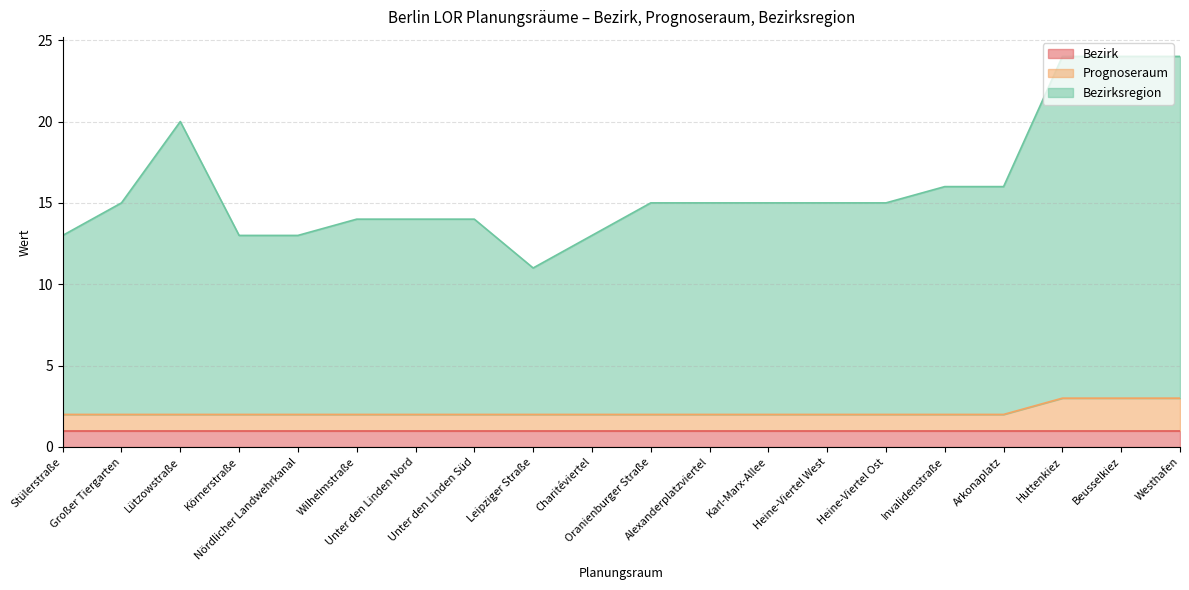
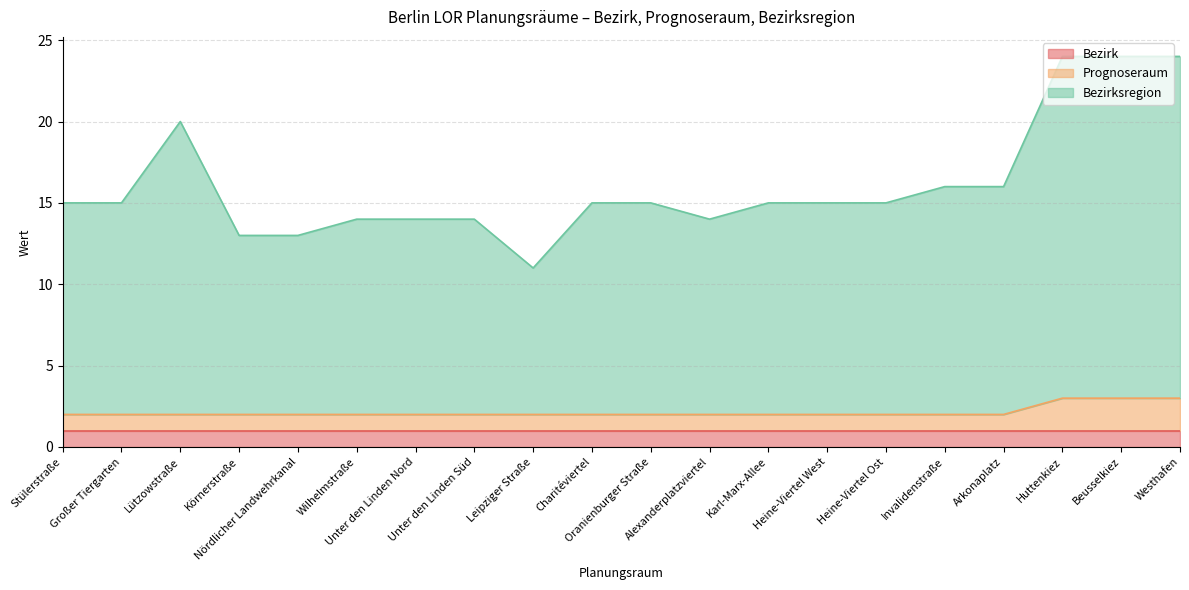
  {
    "Bezirk": {
      "Stülerstraße": 1,
      "Großer Tiergarten": 1,
      "Lützowstraße": 1,
      "Körnerstraße": 1,
      "Nördlicher Landwehrkanal": 1,
      "Wilhelmstraße": 1,
      "Unter den Linden Nord": 1,
      "Unter den Linden Süd": 1,
      "Leipziger Straße": 1,
      "Charitéviertel": 1,
      "Oranienburger Straße": 1,
      "Alexanderplatzviertel": 1,
      "Karl-Marx-Allee": 1,
      "Heine-Viertel West": 1,
      "Heine-Viertel Ost": 1,
      "Invalidenstraße": 1,
      "Arkonaplatz": 1,
      "Huttenkiez": 1,
      "Beusselkiez": 1,
      "Westhafen": 1
    },
    "Prognoseraum": {
      "Stülerstraße": 1,
      "Großer Tiergarten": 1,
      "Lützowstraße": 1,
      "Körnerstraße": 1,
      "Nördlicher Landwehrkanal": 1,
      "Wilhelmstraße": 1,
      "Unter den Linden Nord": 1,
      "Unter den Linden Süd": 1,
      "Leipziger Straße": 1,
      "Charitéviertel": 1,
      "Oranienburger Straße": 1,
      "Alexanderplatzviertel": 1,
      "Karl-Marx-Allee": 1,
      "Heine-Viertel West": 1,
      "Heine-Viertel Ost": 1,
      "Invalidenstraße": 1,
      "Arkonaplatz": 1,
      "Huttenkiez": 2,
      "Beusselkiez": 2,
      "Westhafen": 2
    },
    "Bezirksregion": {
-     "Stülerstraße": 11,
+     "Stülerstraße": 13,
      "Großer Tiergarten": 13,
      "Lützowstraße": 18,
      "Körnerstraße": 11,
      "Nördlicher Landwehrkanal": 11,
      "Wilhelmstraße": 12,
      "Unter den Linden Nord": 12,
      "Unter den Linden Süd": 12,
      "Leipziger Straße": 9,
-     "Charitéviertel": 11,
+     "Charitéviertel": 13,
      "Oranienburger Straße": 13,
-     "Alexanderplatzviertel": 13,
+     "Alexanderplatzviertel": 12,
      "Karl-Marx-Allee": 13,
      "Heine-Viertel West": 13,
      "Heine-Viertel Ost": 13,
      "Invalidenstraße": 14,
      "Arkonaplatz": 14,
      "Westhafen": 21
    }
  }
